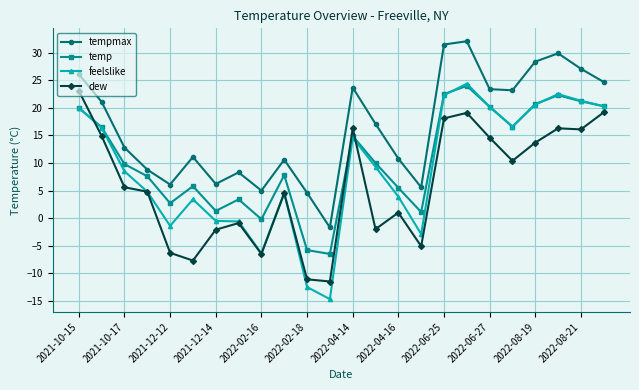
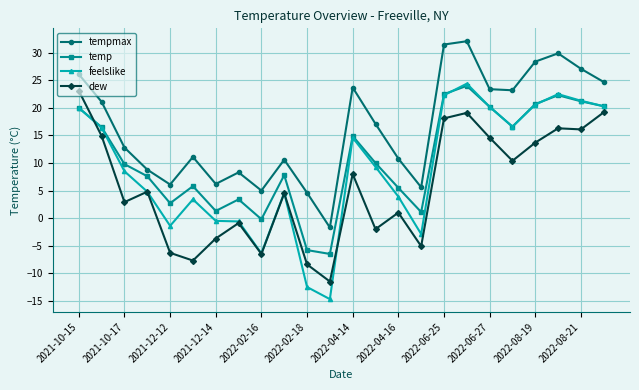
  {
    "dew": {
-     "2021-10-17": 6,
+     "2021-10-17": 3,
      "2021-12-12": -6,
-     "2021-12-14": -2,
-     "2022-02-18": -11,
-     "2022-04-14": 16,
+     "2021-12-14": -4,
+     "2022-02-18": -8,
+     "2022-04-14": 8,
      "2022-04-16": 1,
      "2022-06-25": 18,
      "2022-06-27": 15,
      "2022-08-19": 14,
      "2022-08-21": 16
    }
  }
